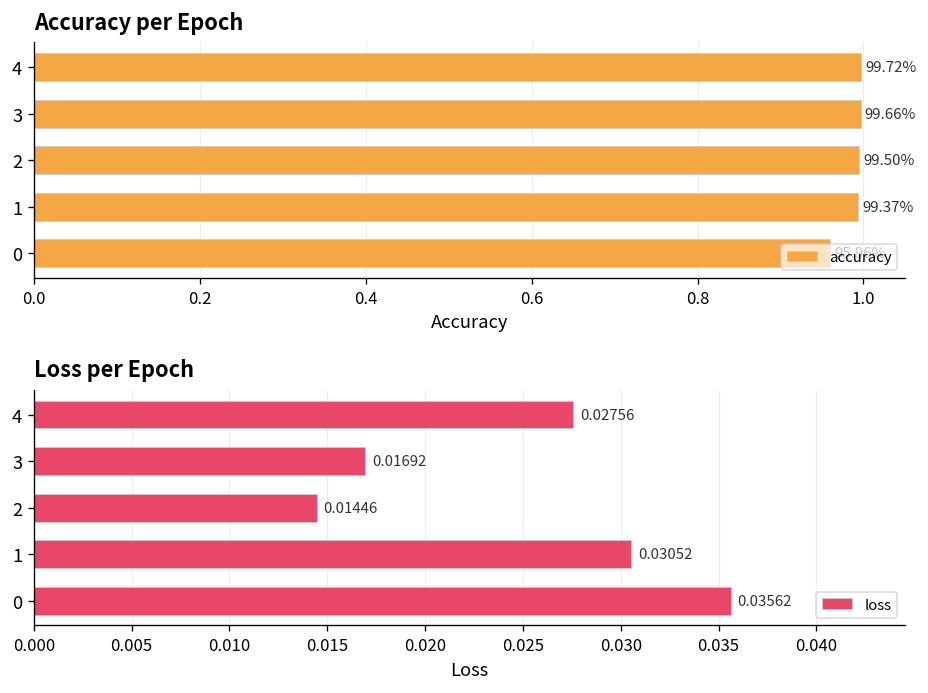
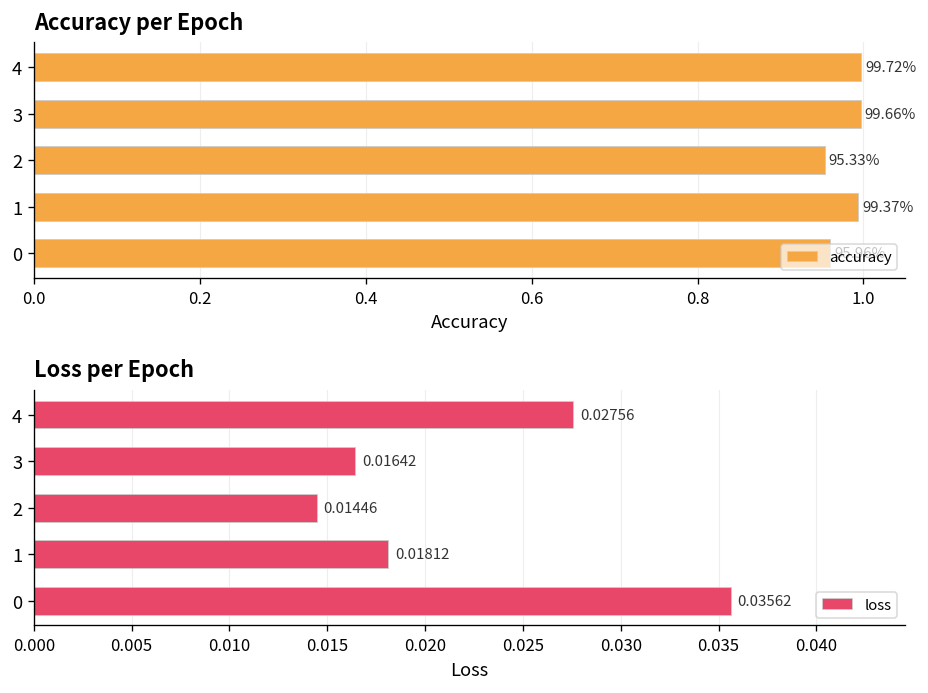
  {
    "Accuracy per Epoch": {
      "4": "99.72%",
      "3": "99.66%",
-     "2": "99.50%",
+     "2": "95.33%",
      "1": "99.37%"
    },
    "Loss per Epoch": {
      "4": "0.02756",
-     "3": "0.01692",
+     "3": "0.01642",
      "2": "0.01446",
-     "1": "0.03052",
+     "1": "0.01812",
      "0": "0.03562"
    }
  }
